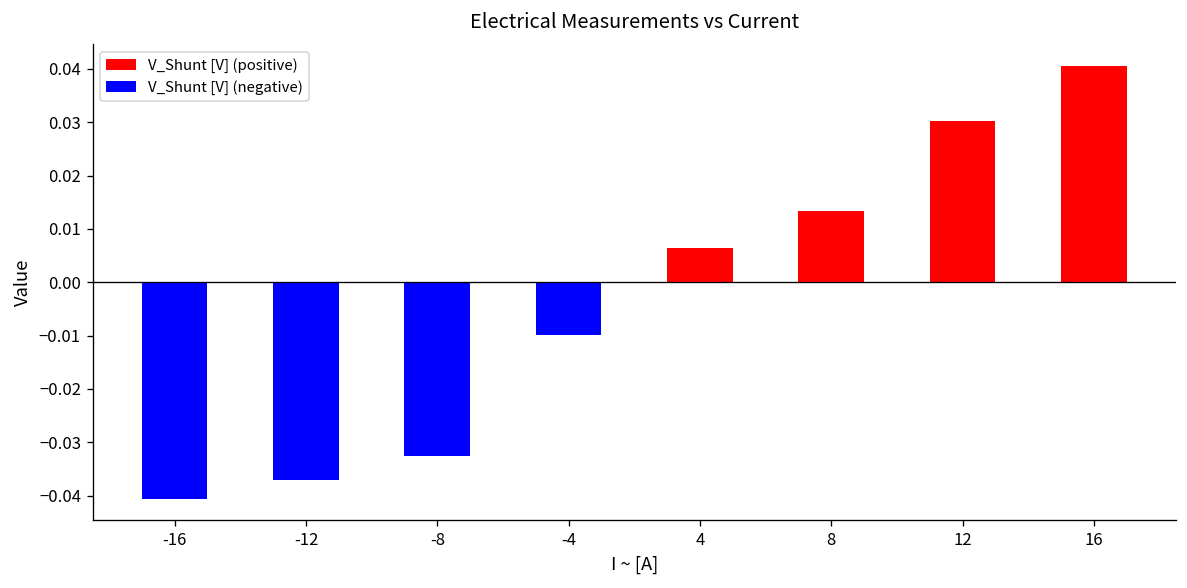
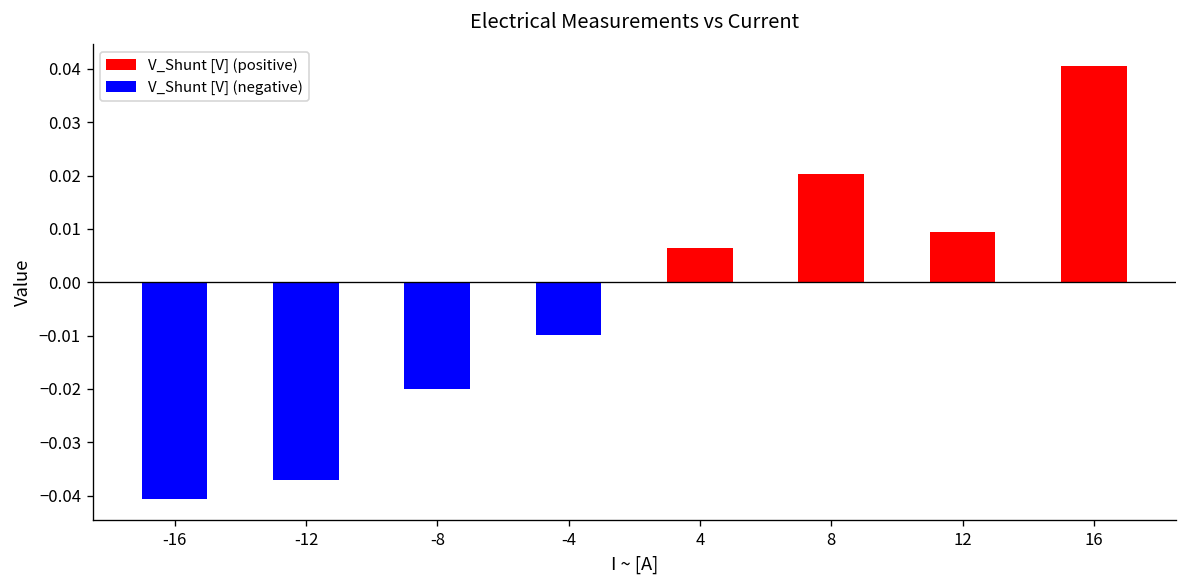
  {
    "-16": -0.041,
    "-12": -0.037,
-   "-8": -0.033,
+   "-8": -0.020,
    "-4": -0.010,
    "4": 0.006,
-   "8": 0.013,
-   "12": 0.030,
+   "8": 0.020,
+   "12": 0.010,
    "16": 0.041
  }
